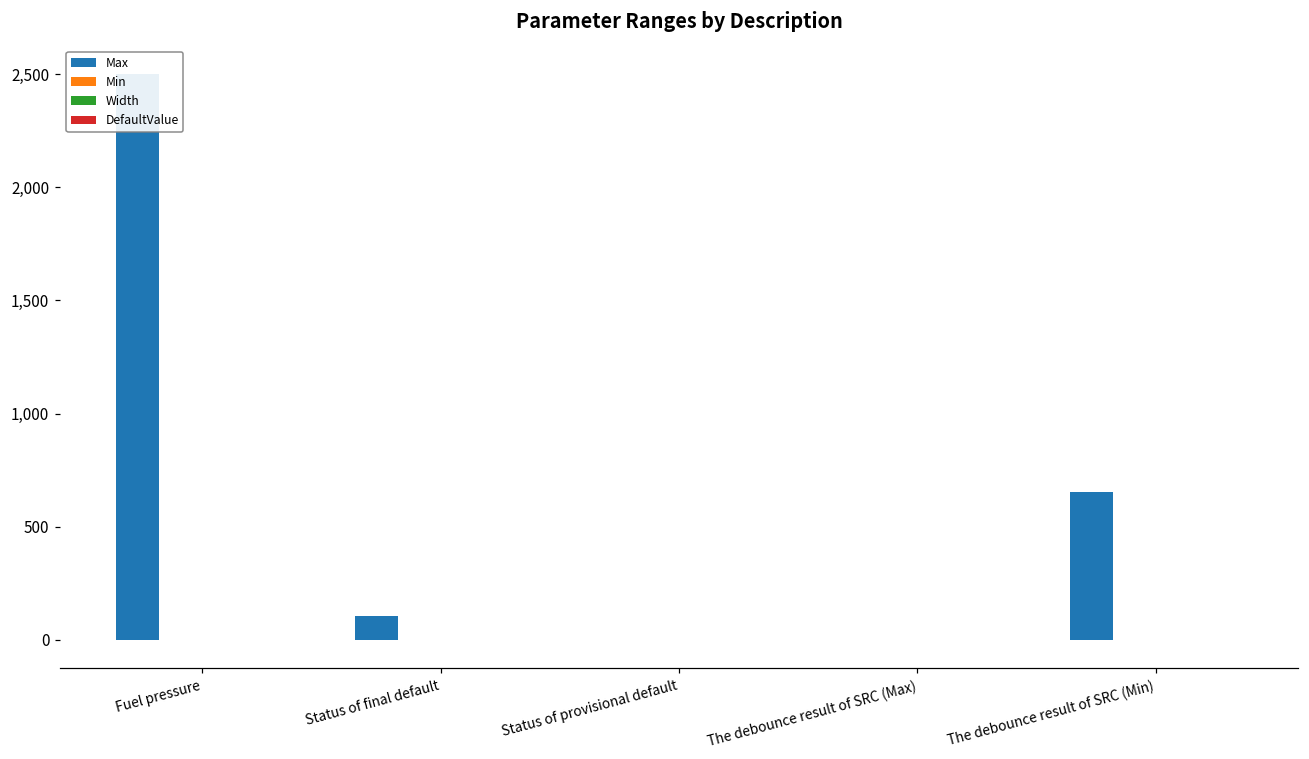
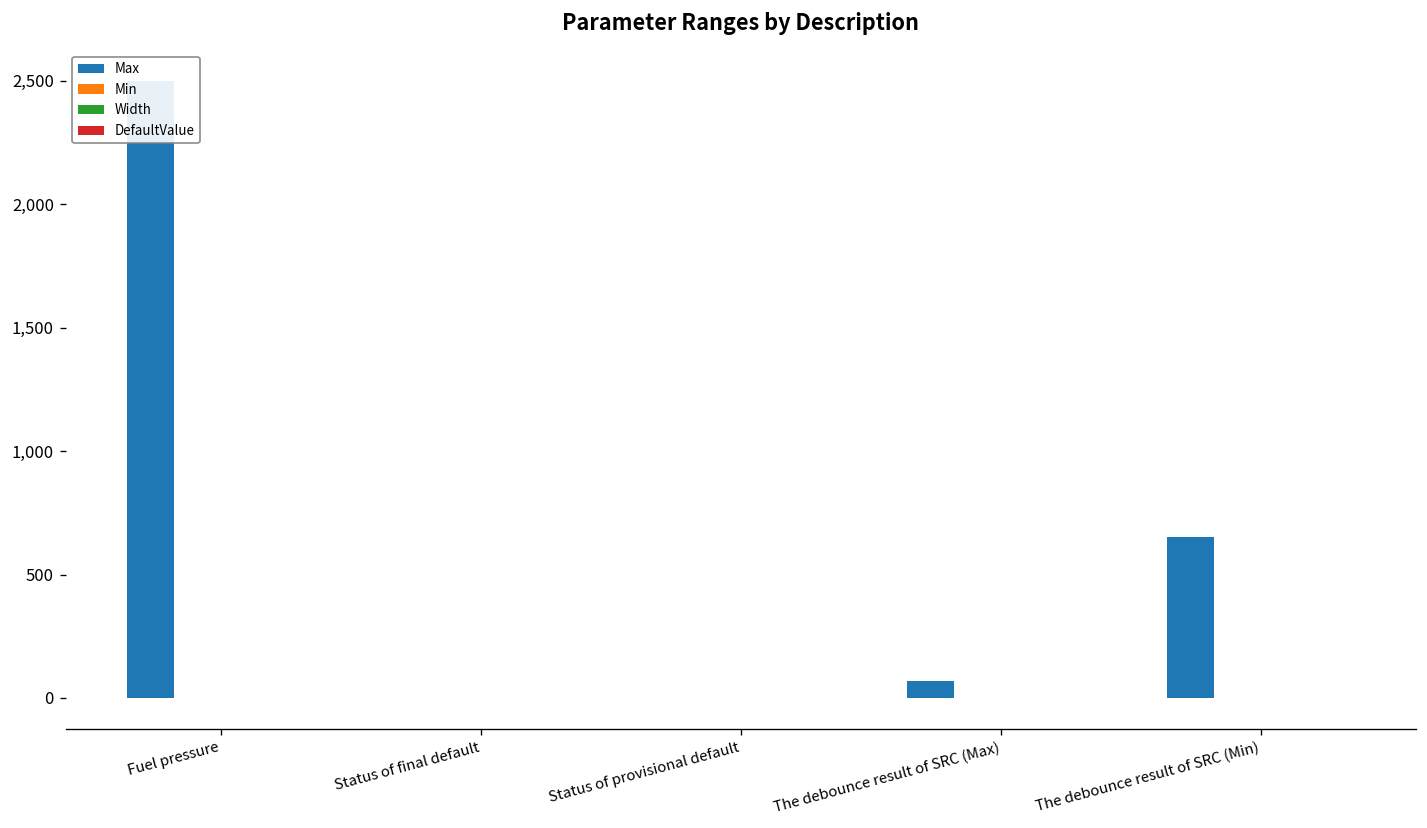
  {
    "Max": {
-     "Status of final default": 100,
-     "The debounce result of SRC (Max)": 0,
+     "Status of final default": 0,
+     "The debounce result of SRC (Max)": 70,
      "The debounce result of SRC (Min)": 650
    },
    "Min": {
      "Fuel pressure": 0,
      "Status of final default": 0,
      "Status of provisional default": 0,
      "The debounce result of SRC (Max)": 0,
      "The debounce result of SRC (Min)": 0
    },
    "DefaultValue": {
      "Fuel pressure": 0,
      "Status of final default": 0,
      "Status of provisional default": 0,
      "The debounce result of SRC (Max)": 0,
      "The debounce result of SRC (Min)": 0
    }
  }
